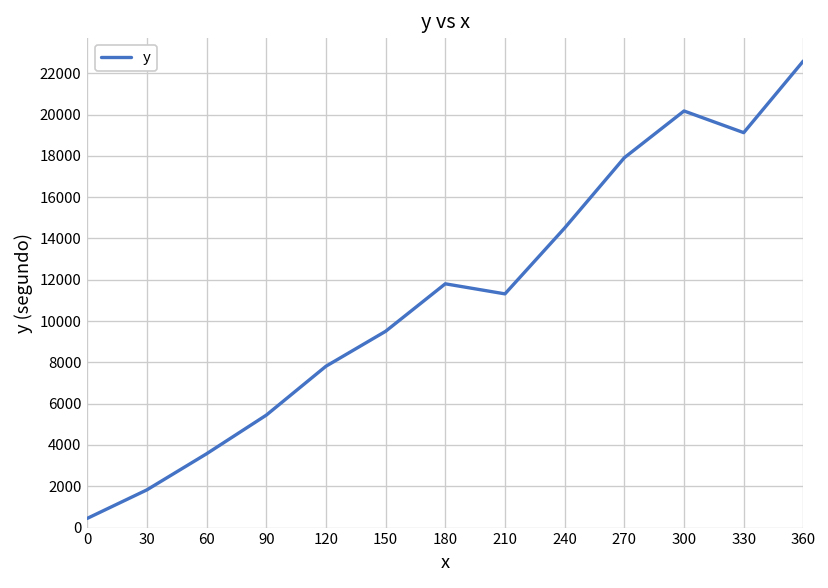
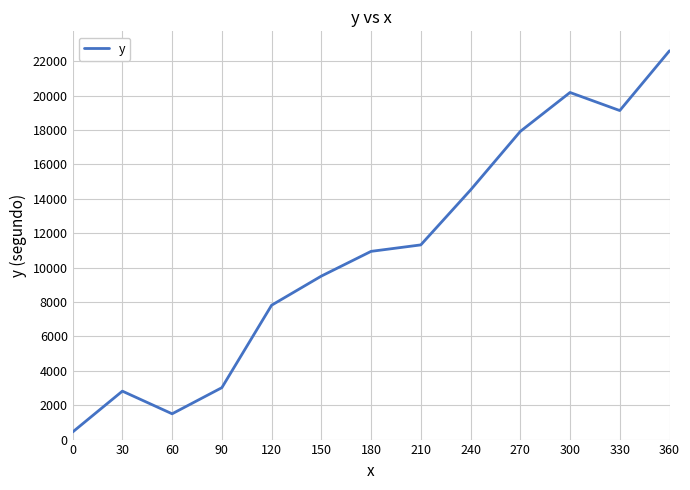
  {
    "0": 400,
-   "30": 1800,
-   "60": 3600,
-   "90": 5400,
+   "30": 2800,
+   "60": 1500,
+   "90": 3000,
    "120": 7800,
    "150": 9500,
-   "180": 11800,
+   "180": 10900,
    "210": 11300,
    "240": 14500,
    "270": 17900,
    "300": 20200,
    "330": 19100,
    "360": 22600
  }
